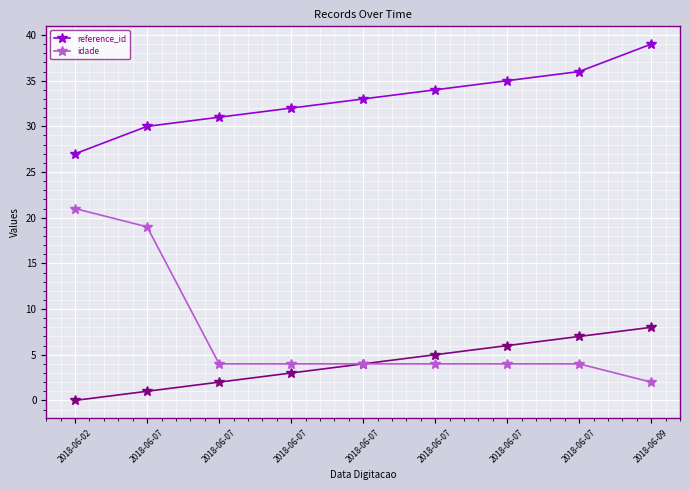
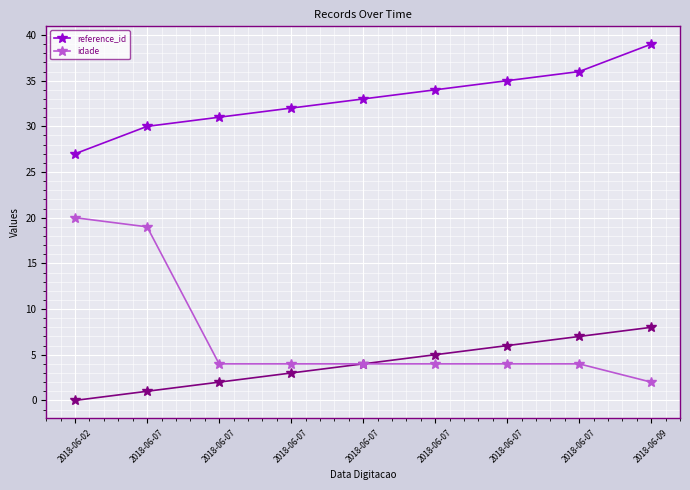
  {
    "reference_id": {
      "2018-06-02": 27,
      "2018-06-09": 39
    },
    "idade": {
-     "2018-06-02": 21,
+     "2018-06-02": 20,
      "2018-06-09": 2
    }
  }
